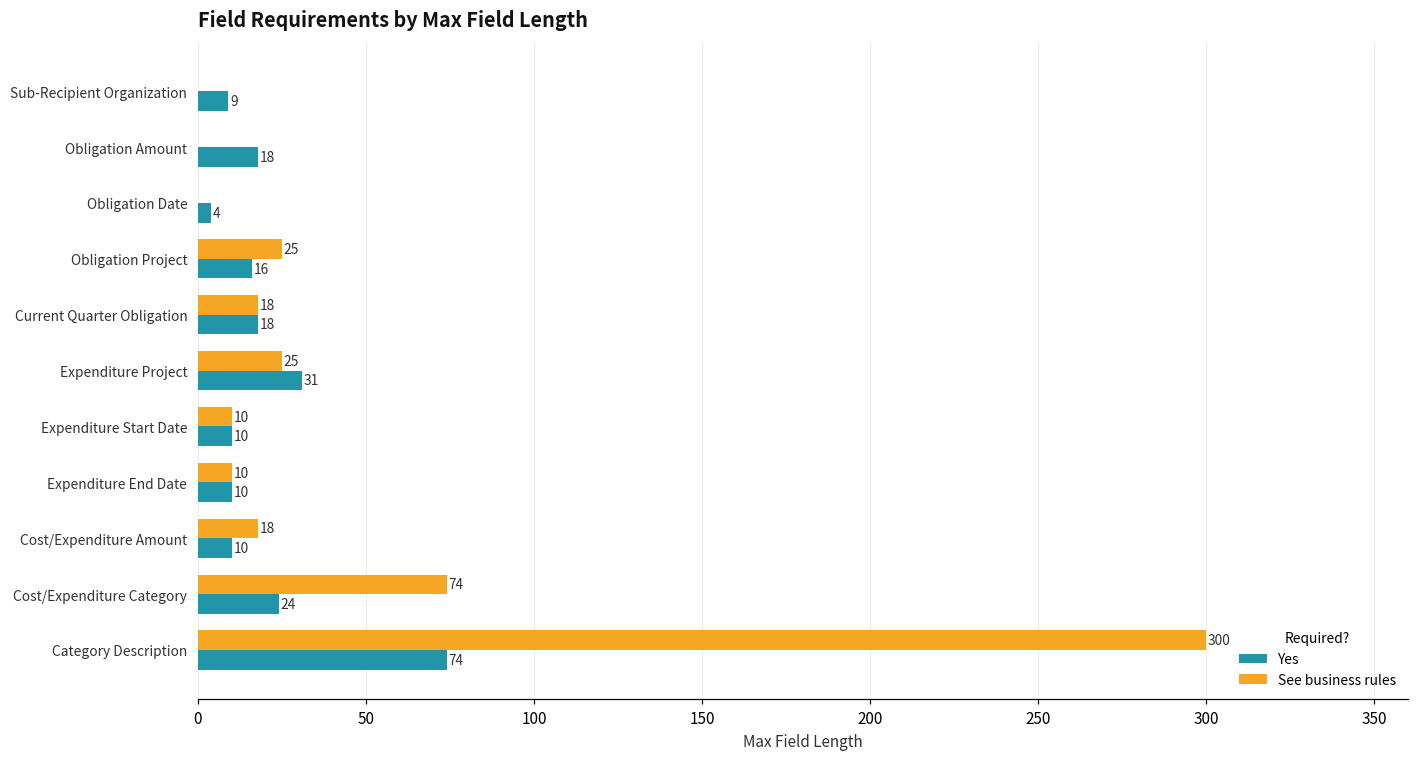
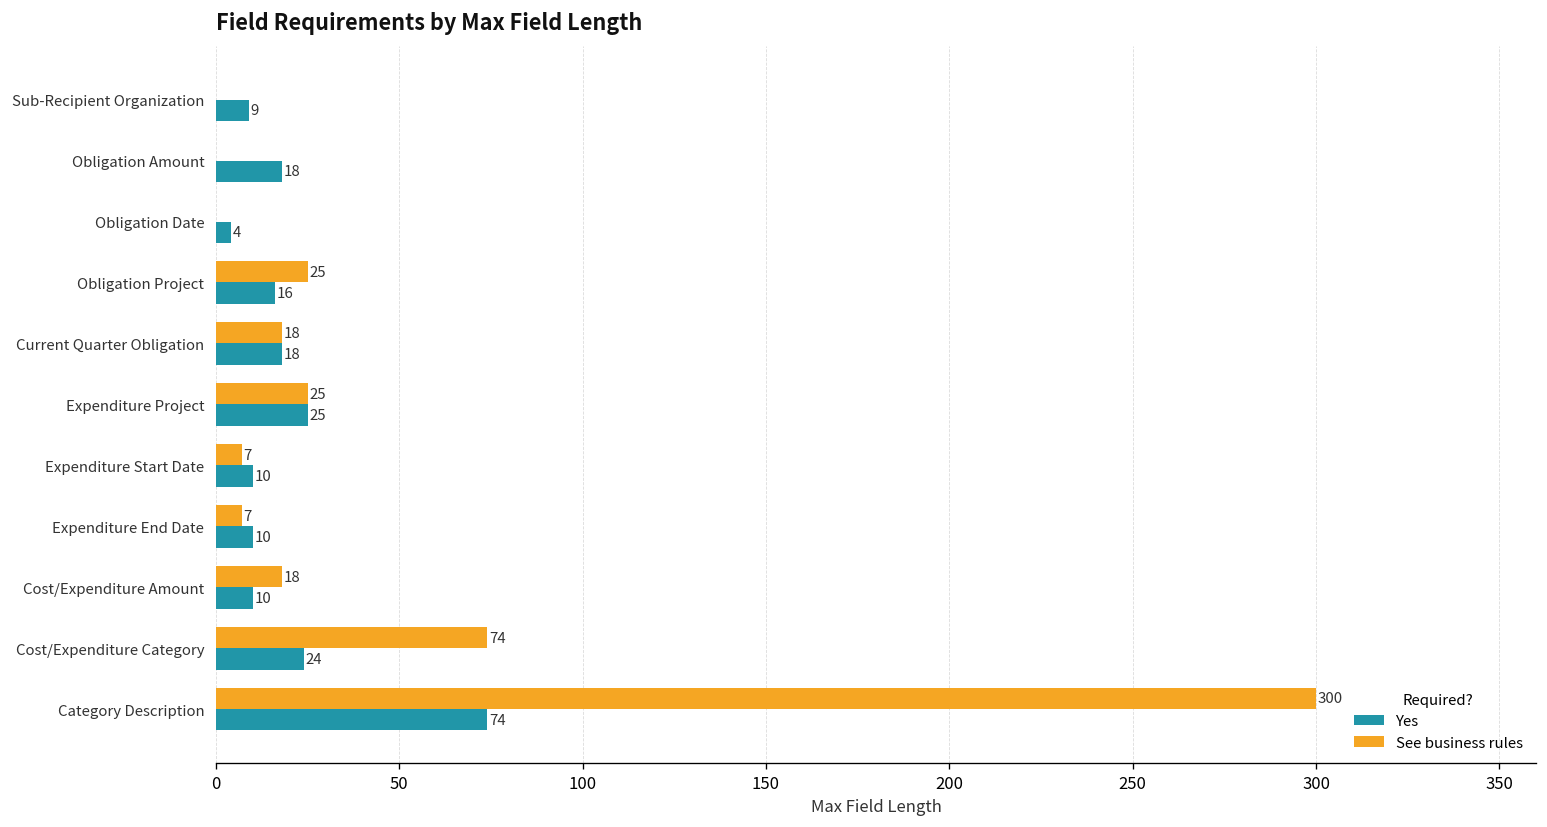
  {
    "Yes": {
      "Sub-Recipient Organization": 9,
      "Obligation Amount": 18,
      "Obligation Date": 4,
      "Obligation Project": 16,
      "Current Quarter Obligation": 18,
-     "Expenditure Project": 31,
+     "Expenditure Project": 25,
      "Expenditure Start Date": 10,
      "Expenditure End Date": 10,
      "Cost/Expenditure Amount": 10,
      "Cost/Expenditure Category": 24,
      "Category Description": 74
    },
    "See business rules": {
      "Obligation Project": 25,
      "Current Quarter Obligation": 18,
      "Expenditure Project": 25,
-     "Expenditure Start Date": 10,
-     "Expenditure End Date": 10,
+     "Expenditure Start Date": 7,
+     "Expenditure End Date": 7,
      "Cost/Expenditure Amount": 18,
      "Cost/Expenditure Category": 74,
      "Category Description": 300
    }
  }
